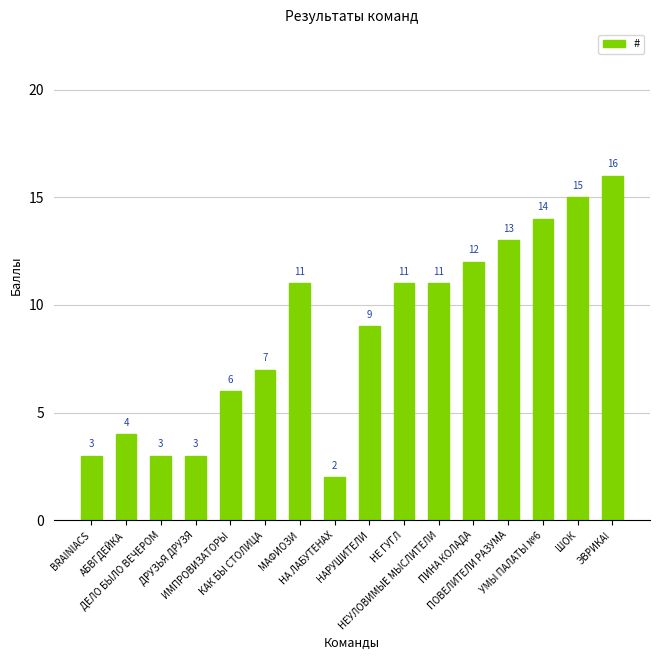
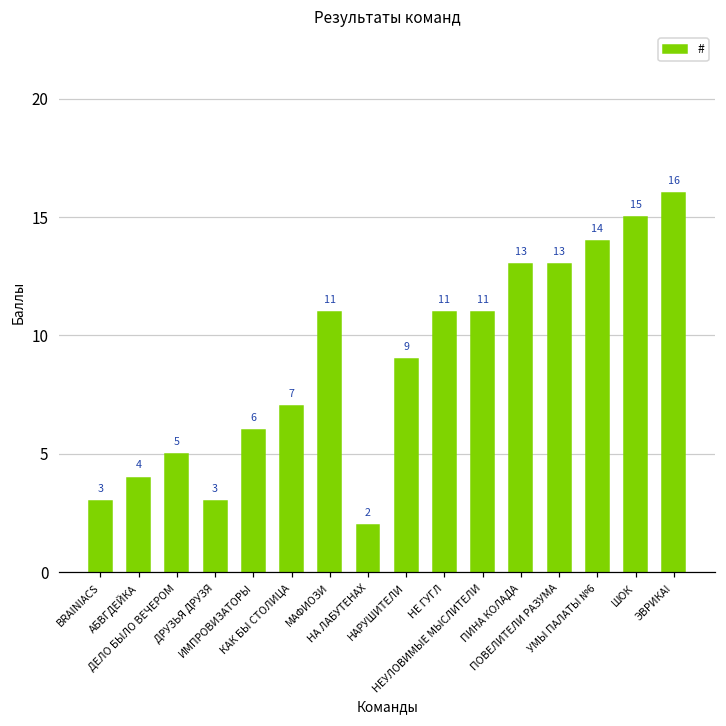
  {
    "BRAINIACS": 3,
    "АБВГДЕЙКА": 4,
-   "ДЕЛО БЫЛО ВЕЧЕРОМ": 3,
+   "ДЕЛО БЫЛО ВЕЧЕРОМ": 5,
    "ДРУЗЬЯ ДРУЗЯ": 3,
    "ИМПРОВИЗАТОРЫ": 6,
    "КАК БЫ СТОЛИЦА": 7,
    "МАФИОЗИ": 11,
    "НА ЛАБУТЕНАХ": 2,
    "НАРУШИТЕЛИ": 9,
    "НЕ ГУГЛ": 11,
    "НЕУЛОВИМЫЕ МЫСЛИТЕЛИ": 11,
-   "ПИНА КОЛАДА": 12,
+   "ПИНА КОЛАДА": 13,
    "ПОВЕЛИТЕЛИ РАЗУМА": 13,
    "УМЫ ПАЛАТЫ №6": 14,
    "ШОК": 15,
    "ЭВРИКА!": 16
  }
